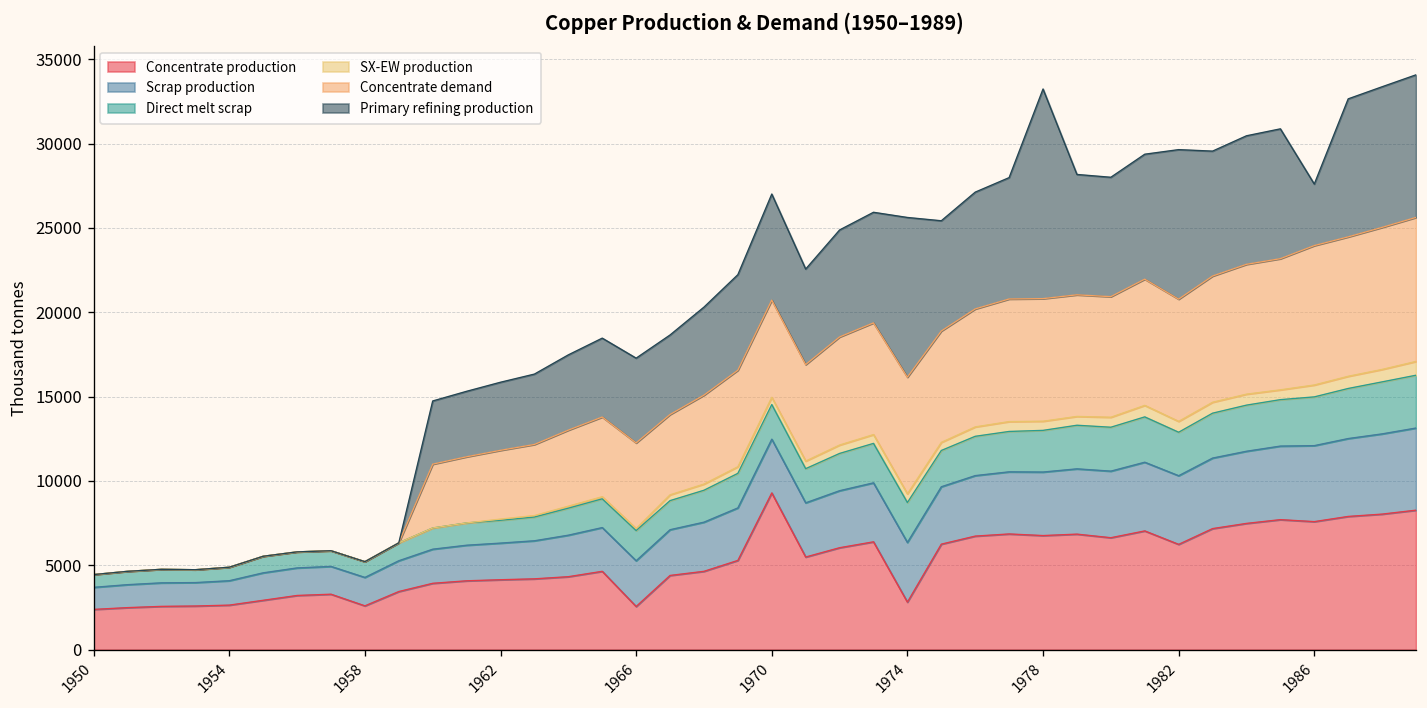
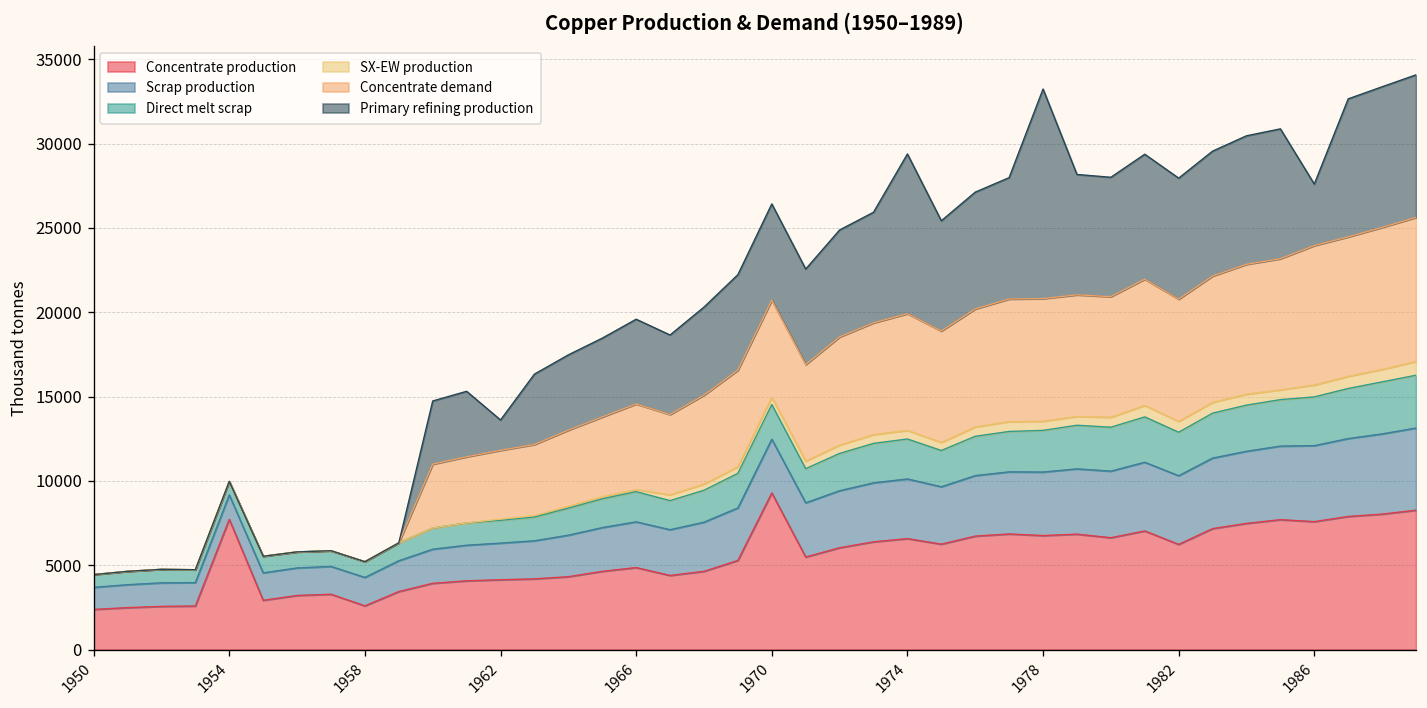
  {
    "Concentrate production": {
      "1950": 2400,
-     "1954": 2600,
+     "1954": 7700,
      "1958": 2600,
      "1962": 4100,
-     "1966": 2600,
+     "1966": 4900,
      "1970": 9300,
-     "1974": 2800,
+     "1974": 6600,
      "1978": 6800,
      "1982": 6200,
      "1986": 7600
    },
    "Primary refining production": {
-     "1962": 4000,
+     "1962": 1800,
      "1966": 5000,
-     "1970": 6300,
+     "1970": 5700,
      "1974": 9500,
      "1978": 12400,
-     "1982": 8900,
+     "1982": 7200,
      "1986": 3600
    }
  }
